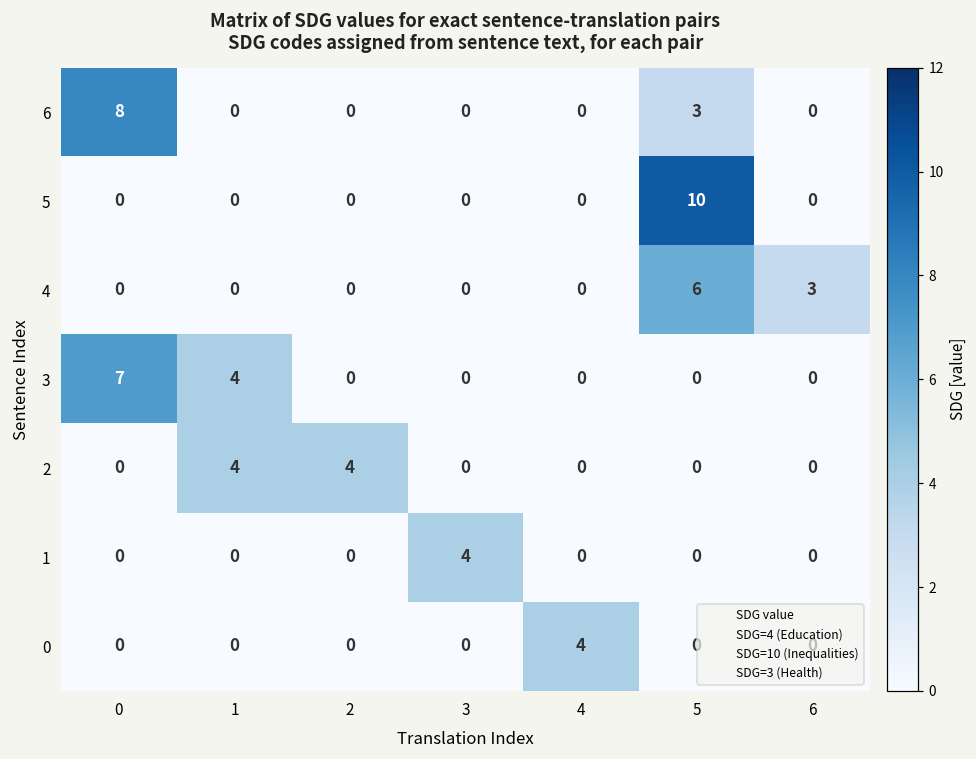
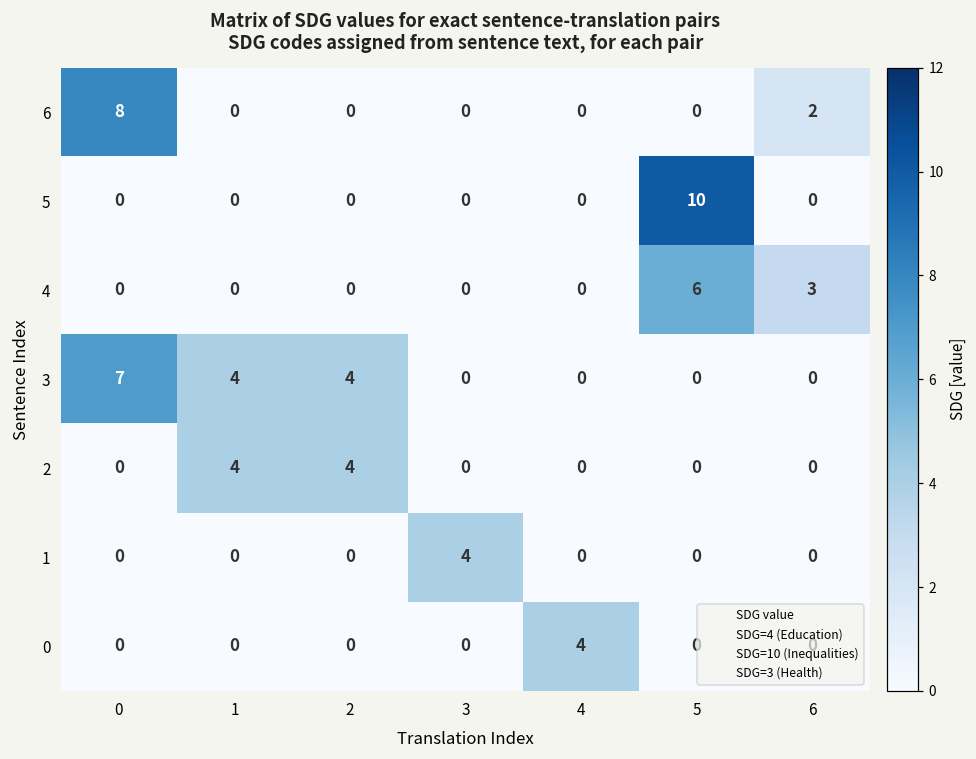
  {
    "6": {
      "0": 8,
      "1": 0,
      "2": 0,
      "3": 0,
      "4": 0,
-     "5": 3,
-     "6": 0
+     "5": 0,
+     "6": 2
    },
    "5": {
      "0": 0,
      "1": 0,
      "2": 0,
      "3": 0,
      "4": 0,
      "5": 10,
      "6": 0
    },
    "4": {
      "0": 0,
      "1": 0,
      "2": 0,
      "3": 0,
      "4": 0,
      "5": 6,
      "6": 3
    },
    "3": {
      "0": 7,
      "1": 4,
-     "2": 0,
+     "2": 4,
      "3": 0,
      "4": 0,
      "5": 0,
      "6": 0
    },
    "2": {
      "0": 0,
      "1": 4,
      "2": 4,
      "3": 0,
      "4": 0,
      "5": 0,
      "6": 0
    },
    "1": {
      "0": 0,
      "1": 0,
      "2": 0,
      "3": 4,
      "4": 0,
      "5": 0,
      "6": 0
    },
    "0": {
      "0": 0,
      "1": 0,
      "2": 0,
      "3": 0,
      "4": 4
    }
  }
